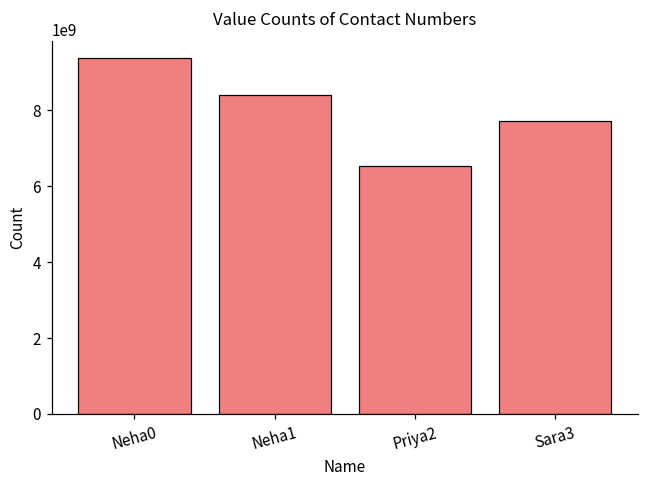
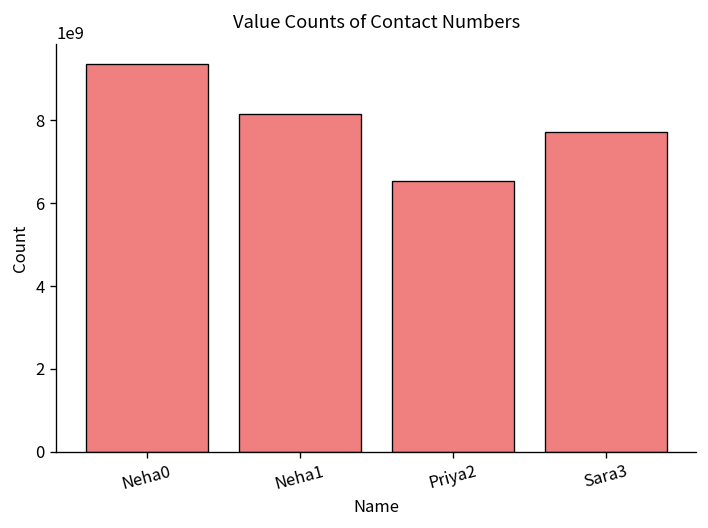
  {
    "Neha0": 9400000000,
-   "Neha1": 8400000000,
+   "Neha1": 8200000000,
    "Priya2": 6500000000,
    "Sara3": 7700000000
  }
